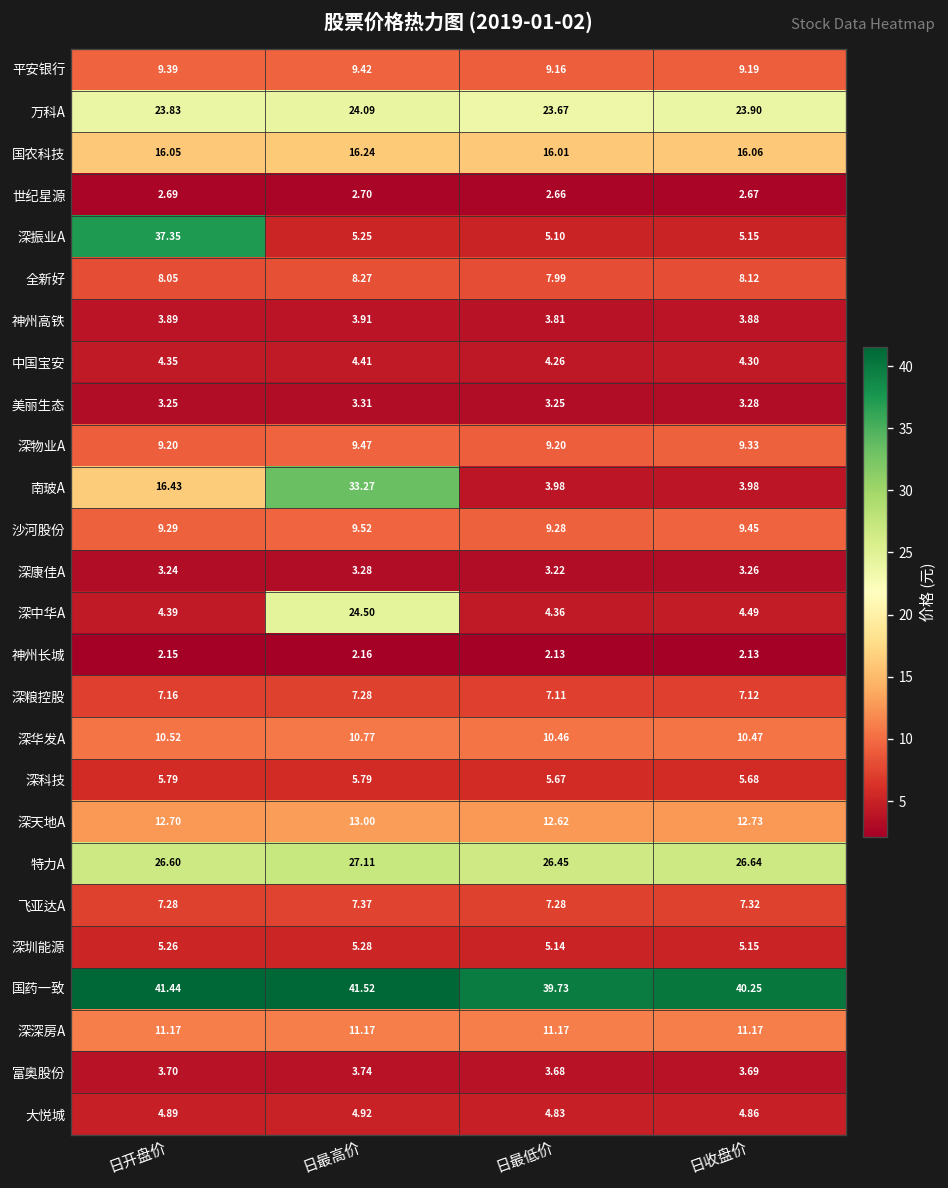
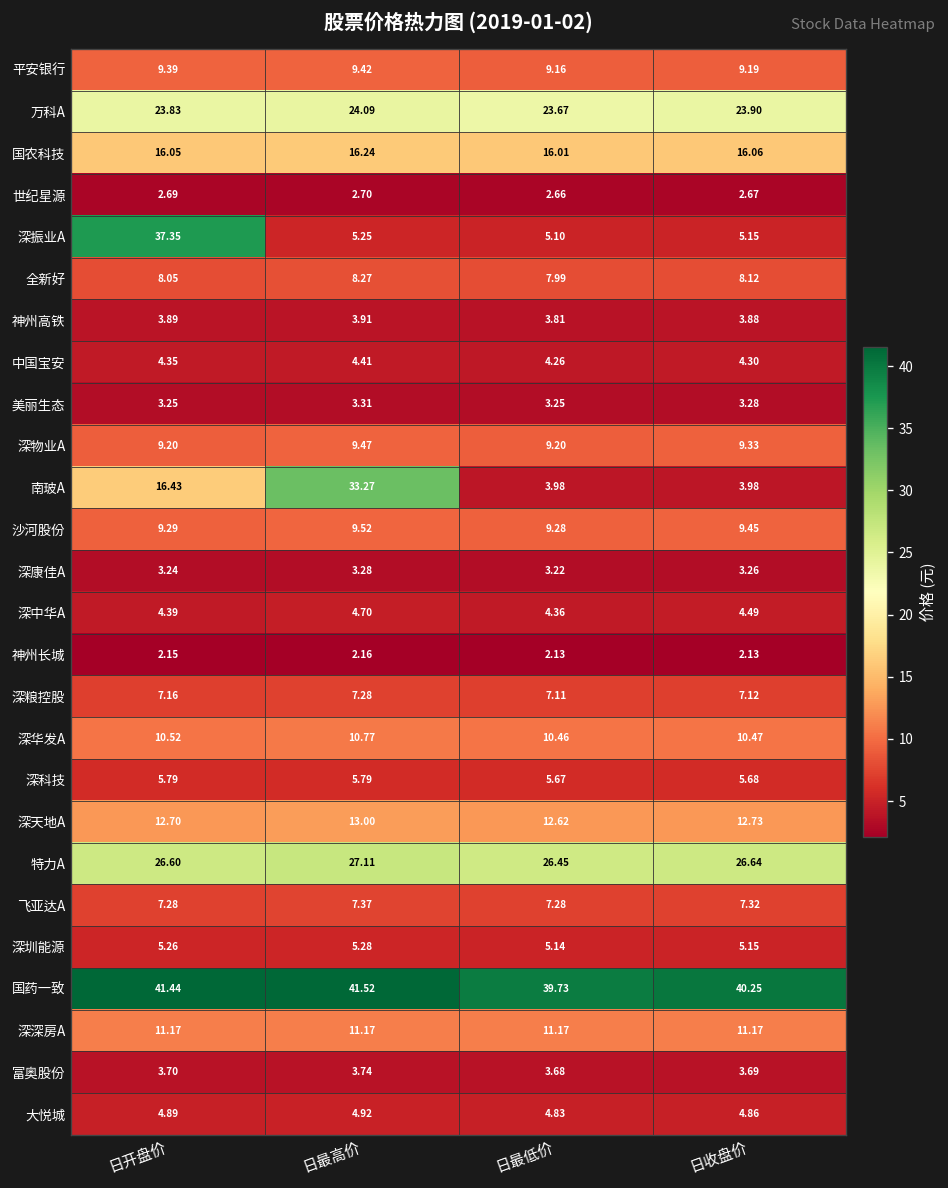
  {
    "平安银行": {
      "日开盘价": 9.39,
      "日最高价": 9.42,
      "日最低价": 9.16,
      "日收盘价": 9.19
    },
    "万科A": {
      "日开盘价": 23.83,
      "日最高价": 24.09,
      "日最低价": 23.67,
      "日收盘价": 23.90
    },
    "国农科技": {
      "日开盘价": 16.05,
      "日最高价": 16.24,
      "日最低价": 16.01,
      "日收盘价": 16.06
    },
    "世纪星源": {
      "日开盘价": 2.69,
      "日最高价": 2.70,
      "日最低价": 2.66,
      "日收盘价": 2.67
    },
    "深振业A": {
      "日开盘价": 37.35,
      "日最高价": 5.25,
      "日最低价": 5.10,
      "日收盘价": 5.15
    },
    "全新好": {
      "日开盘价": 8.05,
      "日最高价": 8.27,
      "日最低价": 7.99,
      "日收盘价": 8.12
    },
    "神州高铁": {
      "日开盘价": 3.89,
      "日最高价": 3.91,
      "日最低价": 3.81,
      "日收盘价": 3.88
    },
    "中国宝安": {
      "日开盘价": 4.35,
      "日最高价": 4.41,
      "日最低价": 4.26,
      "日收盘价": 4.30
    },
    "美丽生态": {
      "日开盘价": 3.25,
      "日最高价": 3.31,
      "日最低价": 3.25,
      "日收盘价": 3.28
    },
    "深物业A": {
      "日开盘价": 9.20,
      "日最高价": 9.47,
      "日最低价": 9.20,
      "日收盘价": 9.33
    },
    "南玻A": {
      "日开盘价": 16.43,
      "日最高价": 33.27,
      "日最低价": 3.98,
      "日收盘价": 3.98
    },
    "沙河股份": {
      "日开盘价": 9.29,
      "日最高价": 9.52,
      "日最低价": 9.28,
      "日收盘价": 9.45
    },
    "深康佳A": {
      "日开盘价": 3.24,
      "日最高价": 3.28,
      "日最低价": 3.22,
      "日收盘价": 3.26
    },
    "深中华A": {
      "日开盘价": 4.39,
-     "日最高价": 24.50,
+     "日最高价": 4.70,
      "日最低价": 4.36,
      "日收盘价": 4.49
    },
    "神州长城": {
      "日开盘价": 2.15,
      "日最高价": 2.16,
      "日最低价": 2.13,
      "日收盘价": 2.13
    },
    "深粮控股": {
      "日开盘价": 7.16,
      "日最高价": 7.28,
      "日最低价": 7.11,
      "日收盘价": 7.12
    },
    "深华发A": {
      "日开盘价": 10.52,
      "日最高价": 10.77,
      "日最低价": 10.46,
      "日收盘价": 10.47
    },
    "深科技": {
      "日开盘价": 5.79,
      "日最高价": 5.79,
      "日最低价": 5.67,
      "日收盘价": 5.68
    },
    "深天地A": {
      "日开盘价": 12.70,
      "日最高价": 13.00,
      "日最低价": 12.62,
      "日收盘价": 12.73
    },
    "特力A": {
      "日开盘价": 26.60,
      "日最高价": 27.11,
      "日最低价": 26.45,
      "日收盘价": 26.64
    },
    "飞亚达A": {
      "日开盘价": 7.28,
      "日最高价": 7.37,
      "日最低价": 7.28,
      "日收盘价": 7.32
    },
    "深圳能源": {
      "日开盘价": 5.26,
      "日最高价": 5.28,
      "日最低价": 5.14,
      "日收盘价": 5.15
    },
    "国药一致": {
      "日开盘价": 41.44,
      "日最高价": 41.52,
      "日最低价": 39.73,
      "日收盘价": 40.25
    },
    "深深房A": {
      "日开盘价": 11.17,
      "日最高价": 11.17,
      "日最低价": 11.17,
      "日收盘价": 11.17
    },
    "富奥股份": {
      "日开盘价": 3.70,
      "日最高价": 3.74,
      "日最低价": 3.68,
      "日收盘价": 3.69
    },
    "大悦城": {
      "日开盘价": 4.89,
      "日最高价": 4.92,
      "日最低价": 4.83,
      "日收盘价": 4.86
    }
  }
